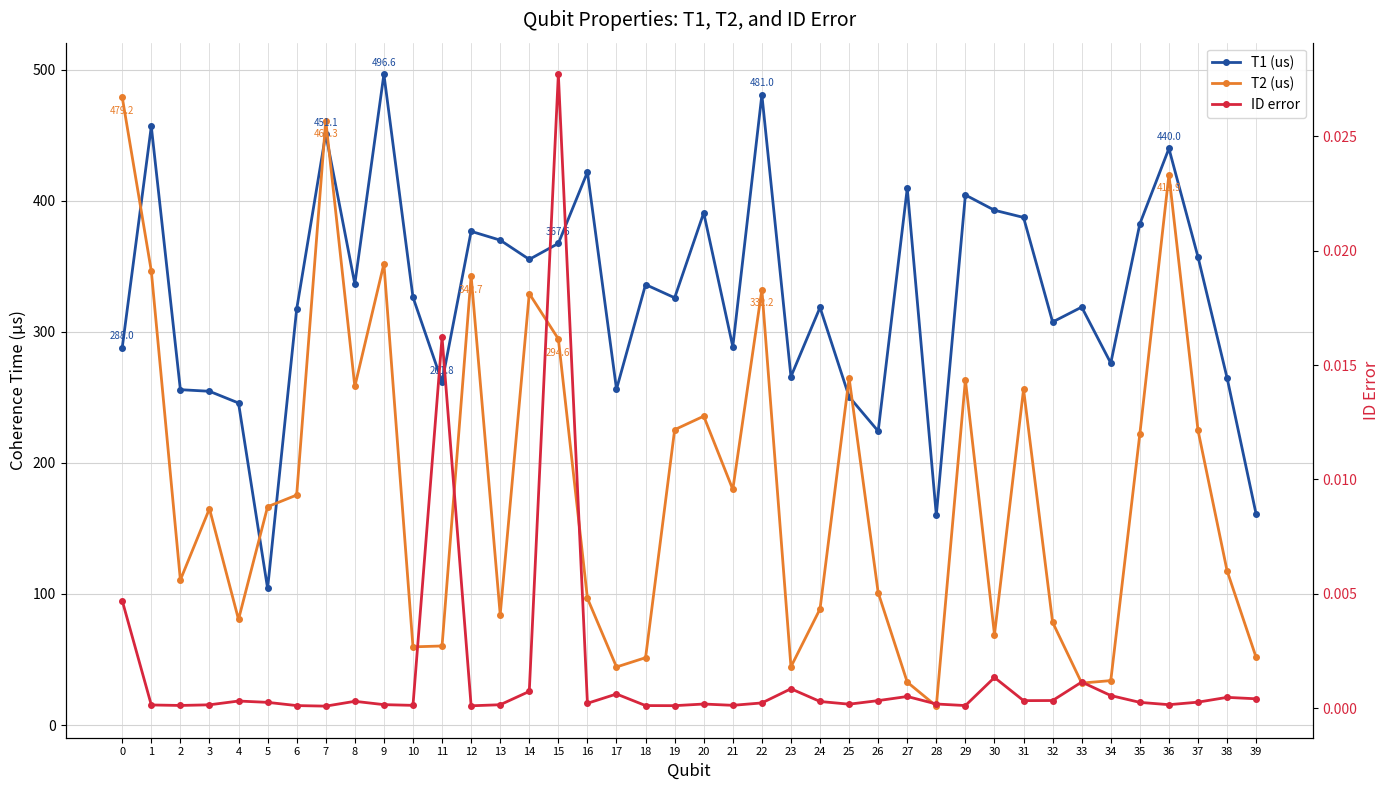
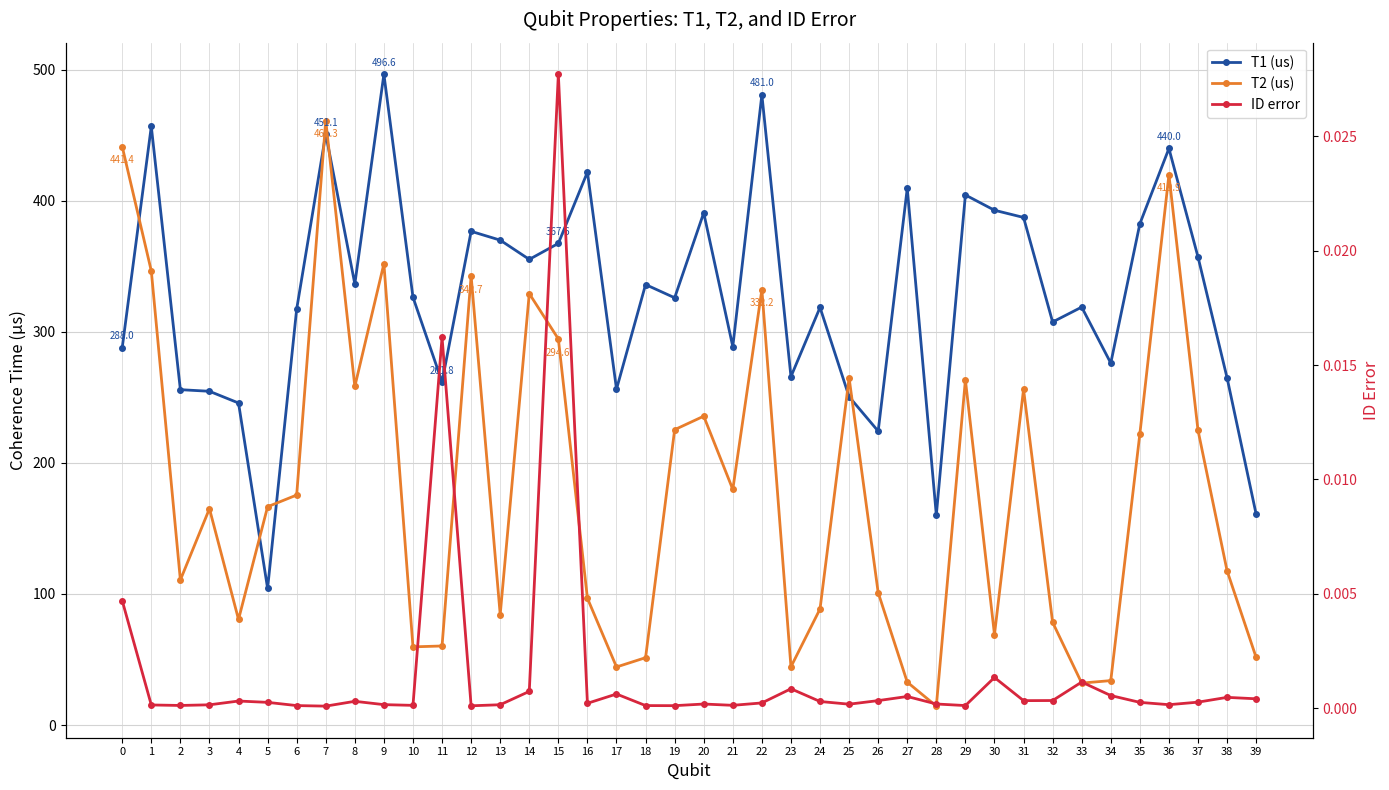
  {
    "T1 (us)": {
      "0": 288.0,
      "9": 496.6,
      "11": 261.8,
      "15": 367.6,
      "22": 481.0,
      "36": 440.0
    },
    "T2 (us)": {
-     "0": 479.2,
+     "0": 441.4,
      "12": 342.7,
      "15": 294.6,
      "22": 332.2,
      "36": 419.9
    }
  }
